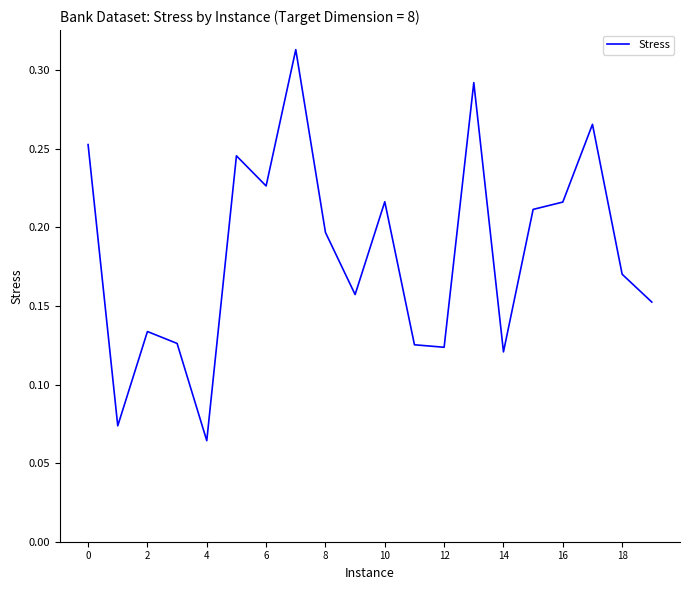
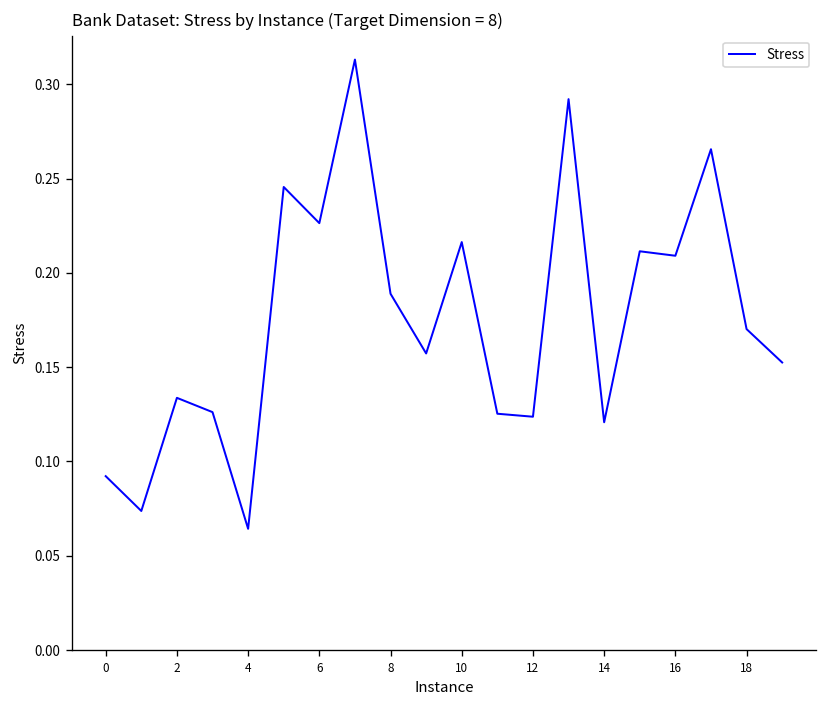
  {
-   "0": 0.253,
+   "0": 0.092,
    "2": 0.134,
    "4": 0.064,
    "6": 0.226,
-   "8": 0.197,
+   "8": 0.189,
    "10": 0.216,
    "12": 0.124,
    "14": 0.121,
-   "16": 0.216,
+   "16": 0.209,
    "18": 0.170
  }
